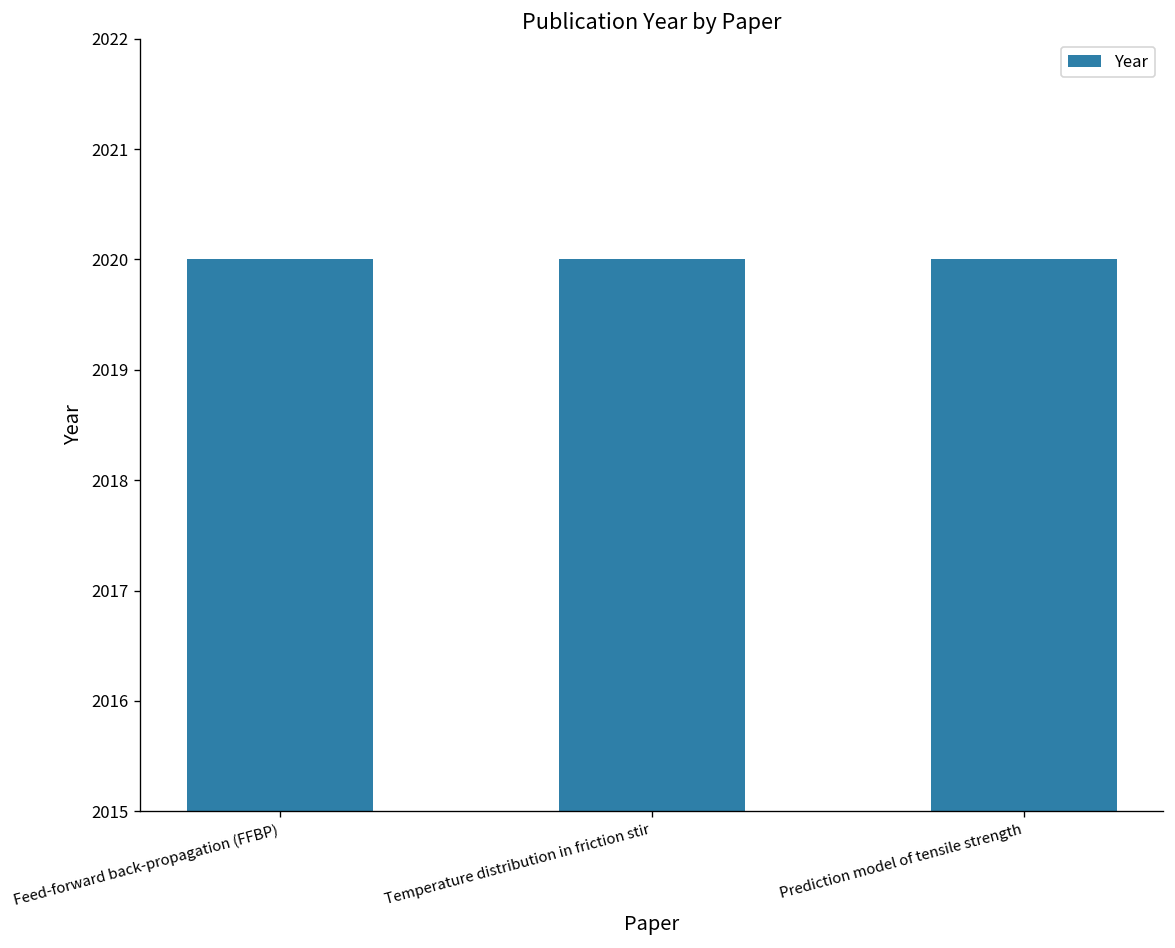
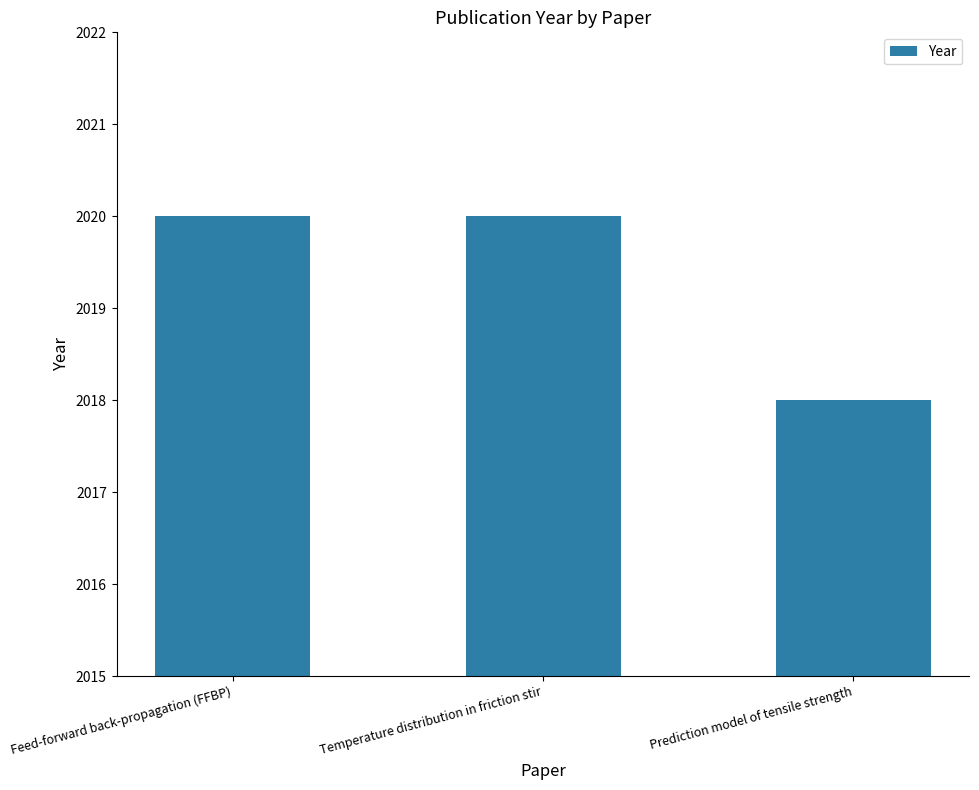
  {
    "Feed-forward back-propagation (FFBP)": 2020,
    "Temperature distribution in friction stir": 2020,
-   "Prediction model of tensile strength": 2020
+   "Prediction model of tensile strength": 2018
  }
